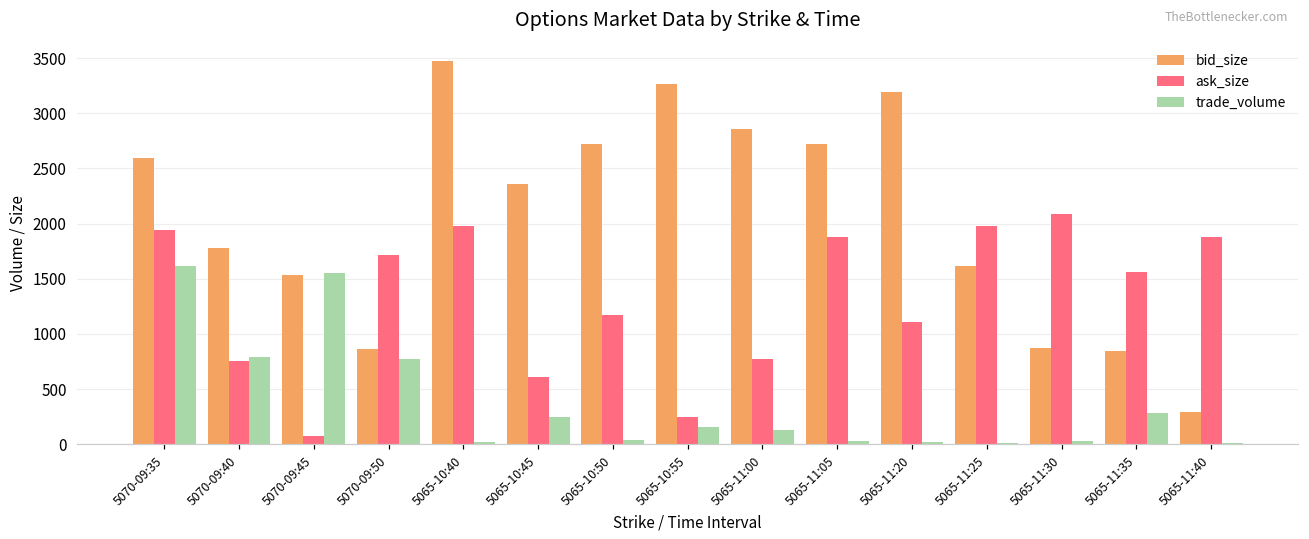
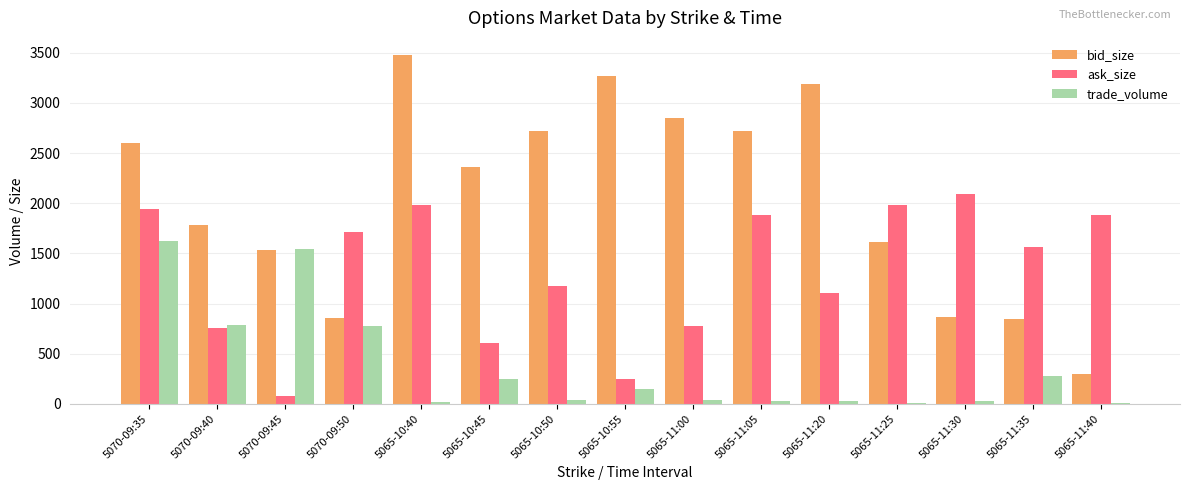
  {
    "bid_size": {
      "5070-09:35": 2600,
      "5070-09:40": 1780,
      "5070-09:45": 1540,
      "5070-09:50": 860,
      "5065-10:40": 3480,
      "5065-10:45": 2360,
      "5065-10:50": 2720,
      "5065-10:55": 3270,
      "5065-11:00": 2850,
      "5065-11:05": 2720,
      "5065-11:20": 3190,
      "5065-11:25": 1610,
      "5065-11:30": 870,
      "5065-11:35": 850,
      "5065-11:40": 290
    },
    "ask_size": {
      "5070-09:35": 1950,
      "5070-09:40": 760,
      "5070-09:45": 80,
      "5070-09:50": 1710,
      "5065-10:40": 1980,
      "5065-10:45": 610,
      "5065-10:50": 1180,
      "5065-10:55": 250,
      "5065-11:00": 780,
      "5065-11:05": 1880,
      "5065-11:20": 1110,
      "5065-11:25": 1980,
      "5065-11:30": 2090,
      "5065-11:35": 1570,
      "5065-11:40": 1880
    },
    "trade_volume": {
      "5070-09:35": 1620,
      "5070-09:40": 790,
      "5070-09:45": 1550,
      "5070-09:50": 780,
      "5065-10:45": 240,
      "5065-10:50": 40,
      "5065-10:55": 150,
-     "5065-11:00": 130,
+     "5065-11:00": 40,
      "5065-11:05": 30,
      "5065-11:20": 30,
      "5065-11:30": 30,
      "5065-11:35": 280
    }
  }
